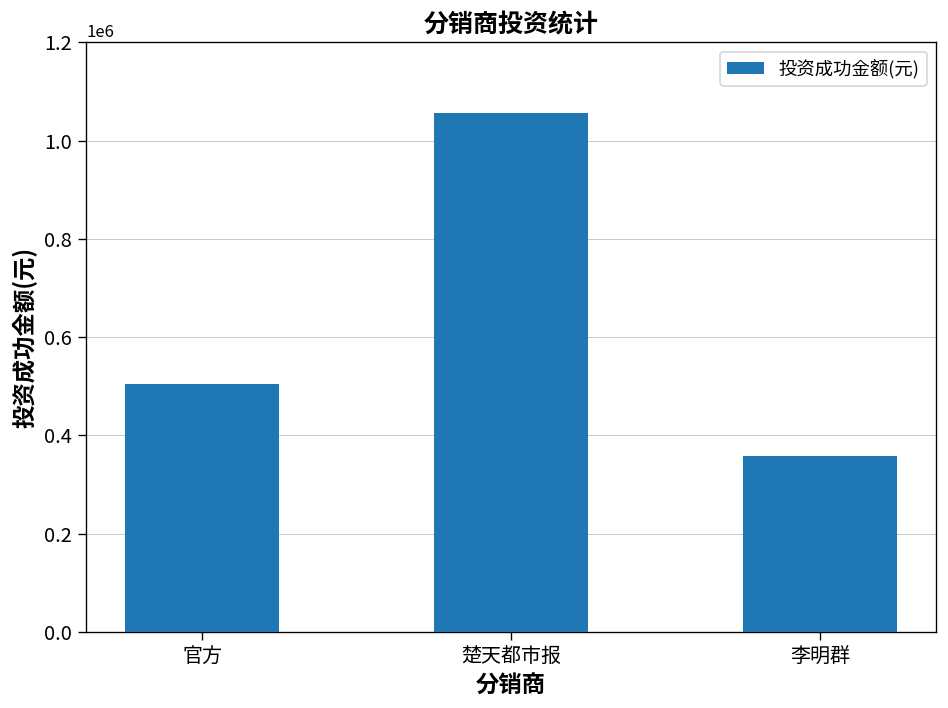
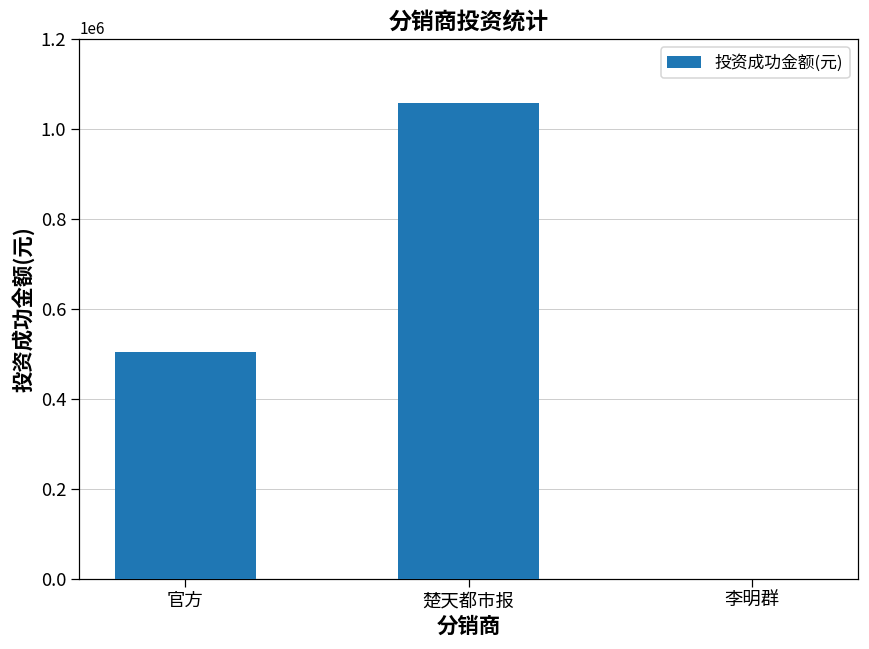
  {
    "官方": 500000,
    "楚天都市报": 1060000,
-   "李明群": 360000
+   "李明群": 0
  }
